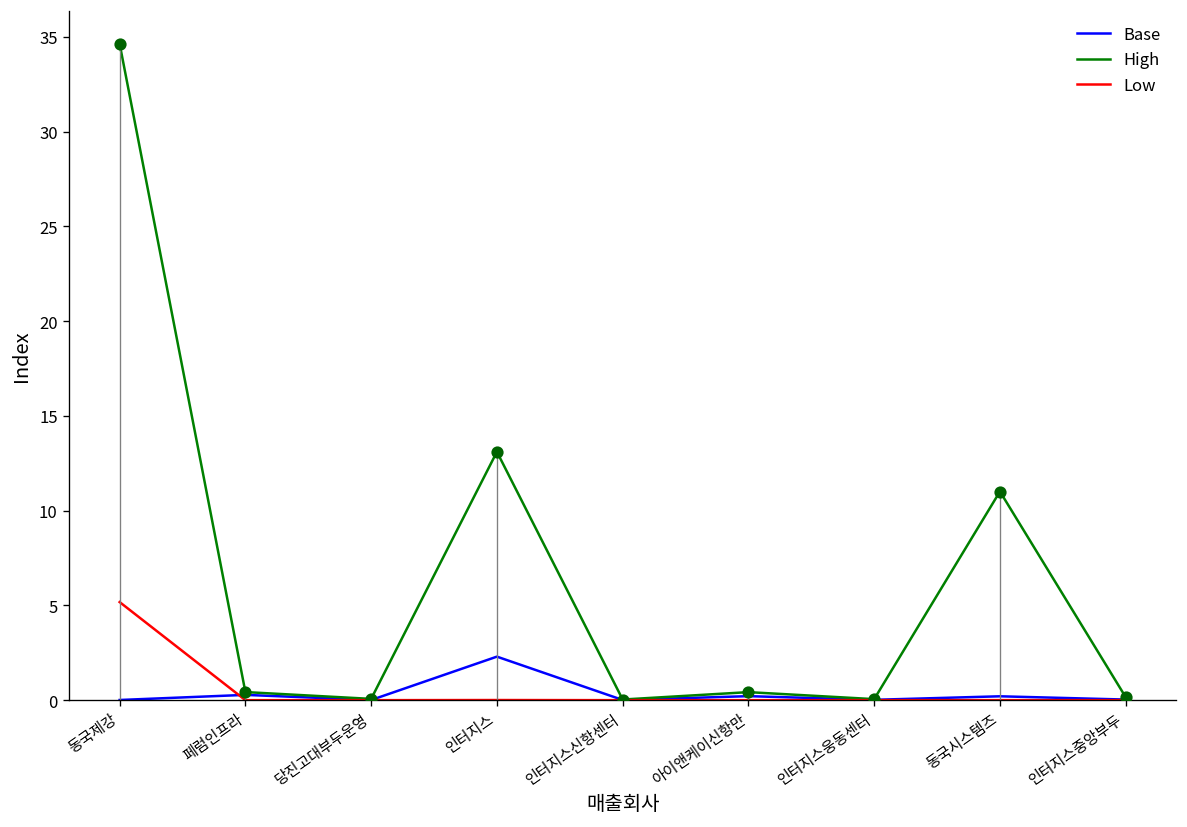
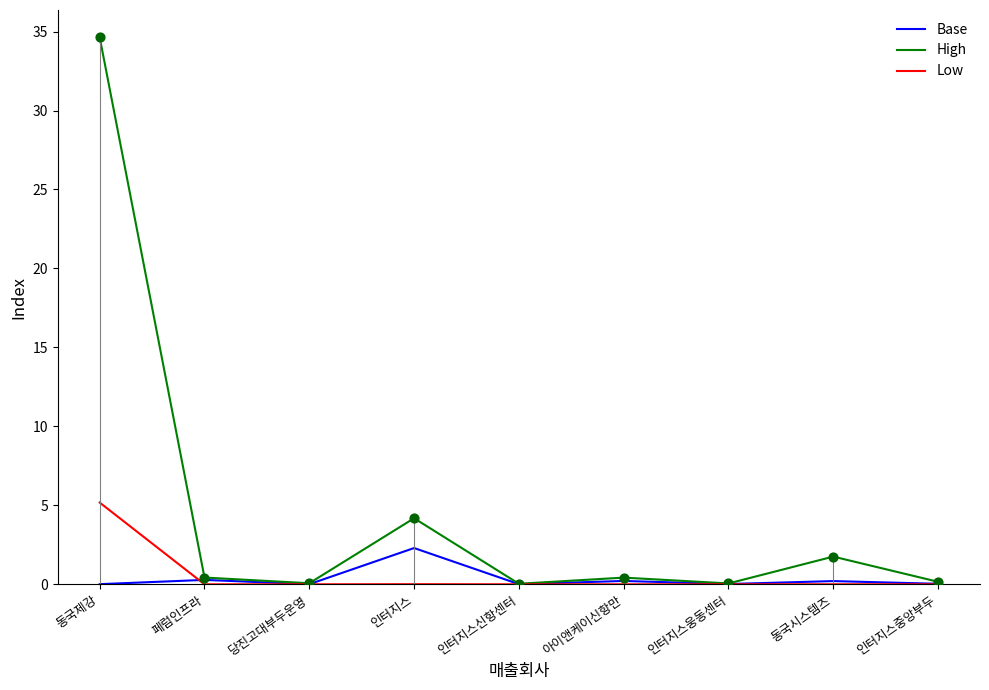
  {
    "Base": {
      "인터지스": 2.3,
      "아이앤케이신항만": 0.2,
      "동국시스템즈": 0.2
    },
    "High": {
-     "인터지스": 13.1,
-     "동국시스템즈": 11.0
+     "인터지스": 4.2,
+     "동국시스템즈": 1.8
    },
    "Low": {
      "동국제강": 5.2
    }
  }
